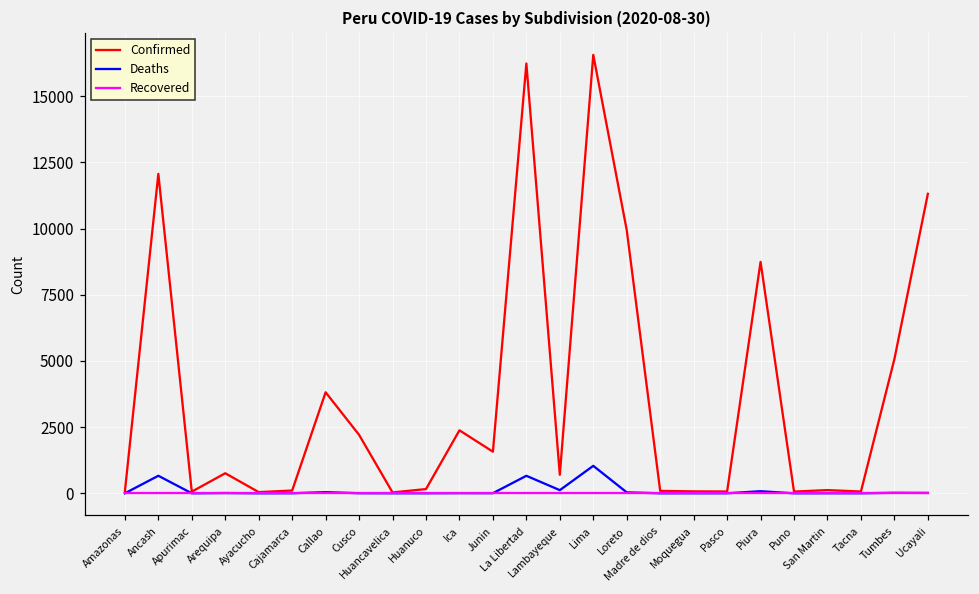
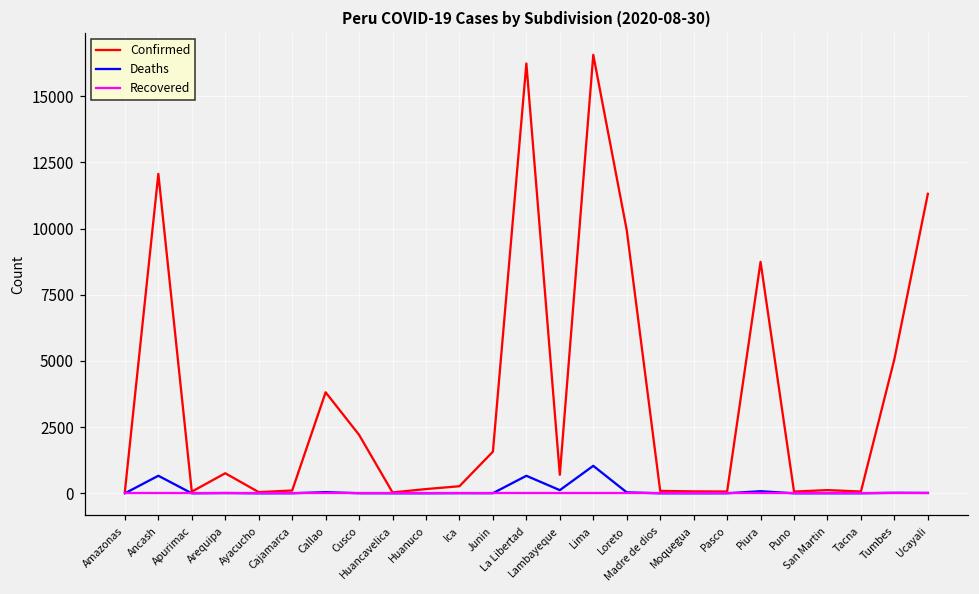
  {
    "Confirmed": {
      "Ancash": 12100,
      "Arequipa": 800,
      "Callao": 3800,
      "Cusco": 2200,
      "Huanuco": 200,
-     "Ica": 2400,
+     "Ica": 300,
      "Junin": 1600,
      "La Libertad": 16200,
      "Lambayeque": 700,
      "Lima": 16600,
      "Loreto": 9900,
      "Piura": 8700,
      "San Martin": 100,
      "Tumbes": 5100,
      "Ucayali": 11300
    },
    "Deaths": {
      "Ancash": 700,
      "La Libertad": 700,
      "Lambayeque": 100,
      "Lima": 1000
    },
    "Recovered": {
      "Ancash": 0,
      "La Libertad": 0,
      "Lambayeque": 0,
      "Lima": 0
    }
  }
